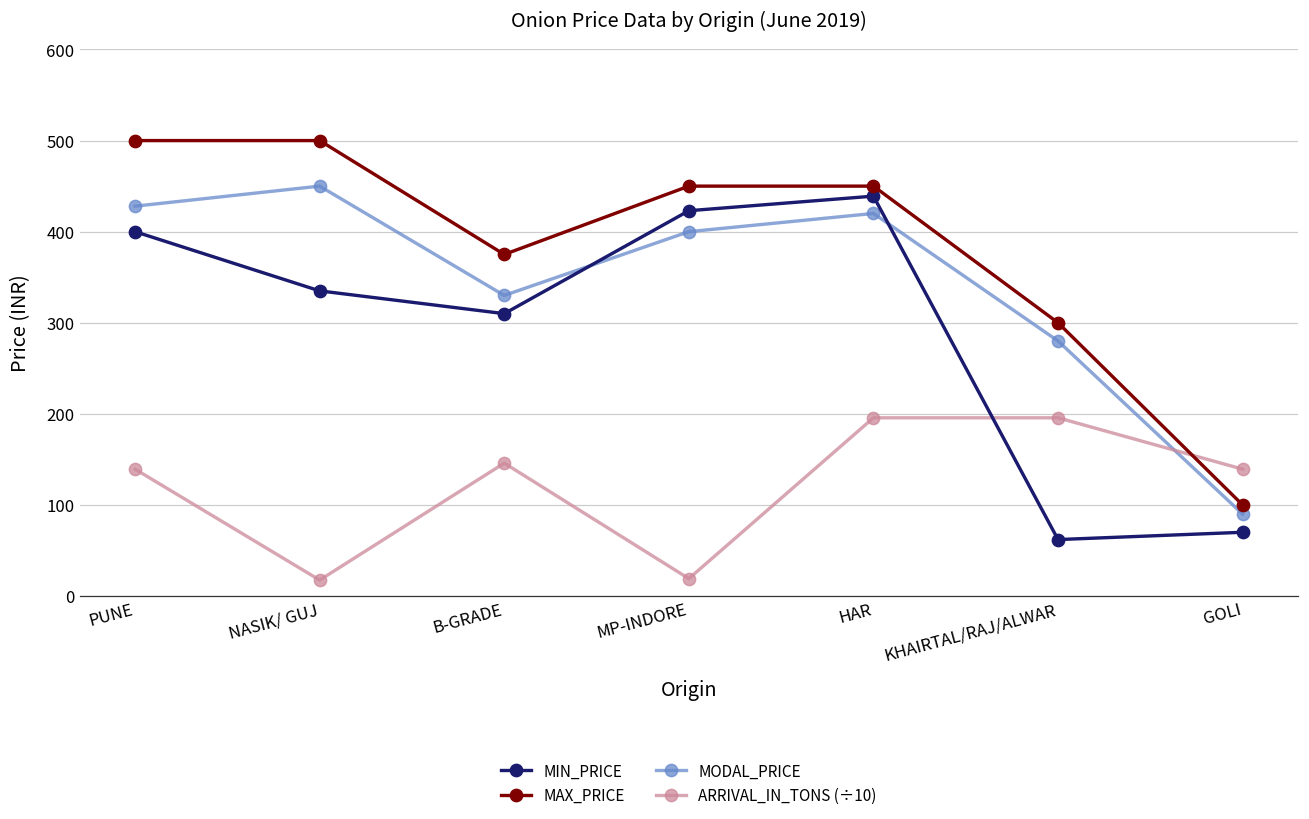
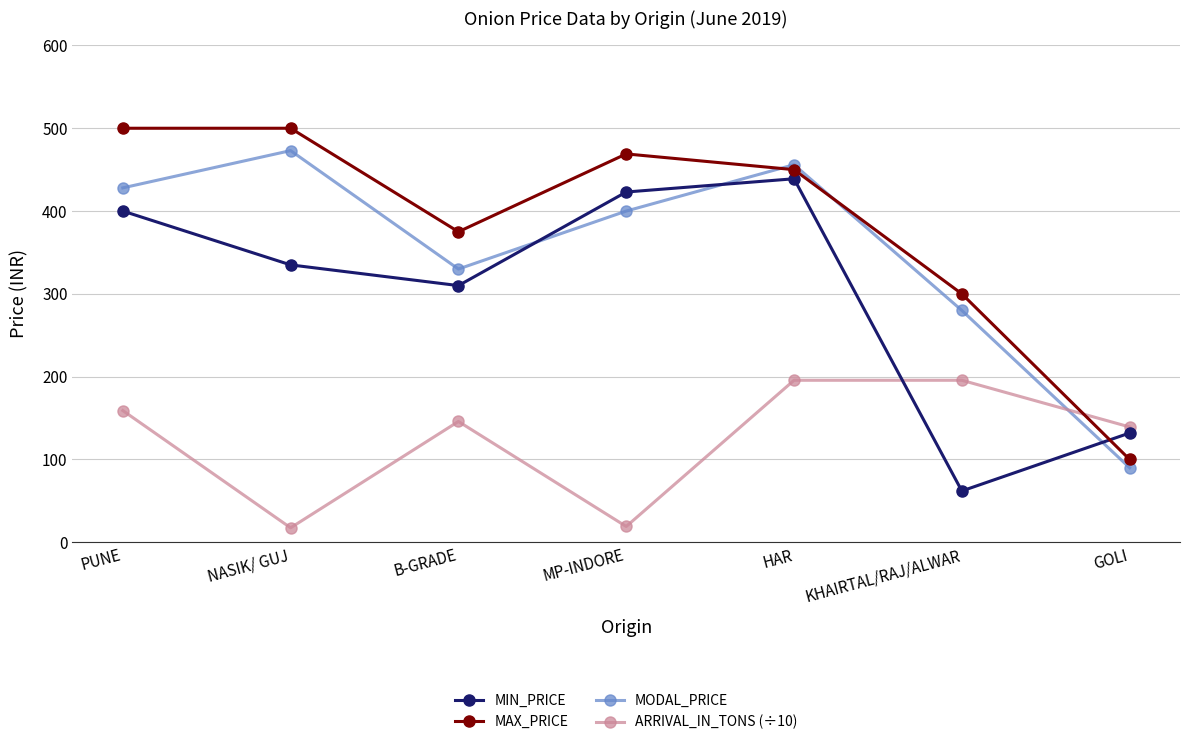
  {
    "MIN_PRICE": {
      "PUNE": 400,
      "NASIK/ GUJ": 340,
      "B-GRADE": 310,
      "MP-INDORE": 420,
      "HAR": 440,
      "KHAIRTAL/RAJ/ALWAR": 60,
-     "GOLI": 70
+     "GOLI": 130
    },
    "MAX_PRICE": {
      "PUNE": 500,
      "NASIK/ GUJ": 500,
      "B-GRADE": 380,
-     "MP-INDORE": 450,
+     "MP-INDORE": 470,
      "HAR": 450,
      "KHAIRTAL/RAJ/ALWAR": 300,
      "GOLI": 100
    },
    "MODAL_PRICE": {
      "PUNE": 430,
-     "NASIK/ GUJ": 450,
+     "NASIK/ GUJ": 470,
      "B-GRADE": 330,
      "MP-INDORE": 400,
-     "HAR": 420,
+     "HAR": 460,
      "KHAIRTAL/RAJ/ALWAR": 280,
      "GOLI": 90
    },
    "ARRIVAL_IN_TONS (÷10)": {
-     "PUNE": 140,
+     "PUNE": 160,
      "NASIK/ GUJ": 20,
      "B-GRADE": 150,
      "MP-INDORE": 20,
      "HAR": 200,
      "KHAIRTAL/RAJ/ALWAR": 200,
      "GOLI": 140
    }
  }
